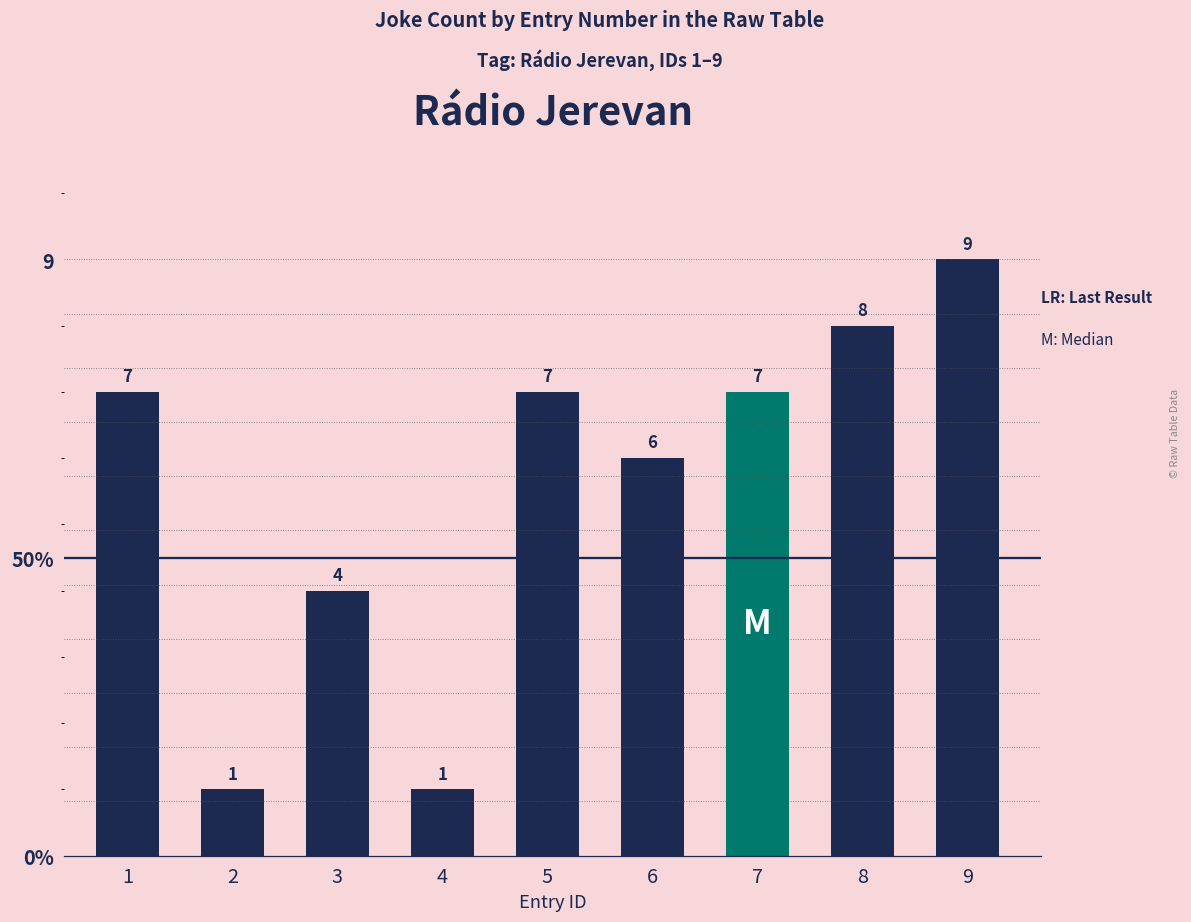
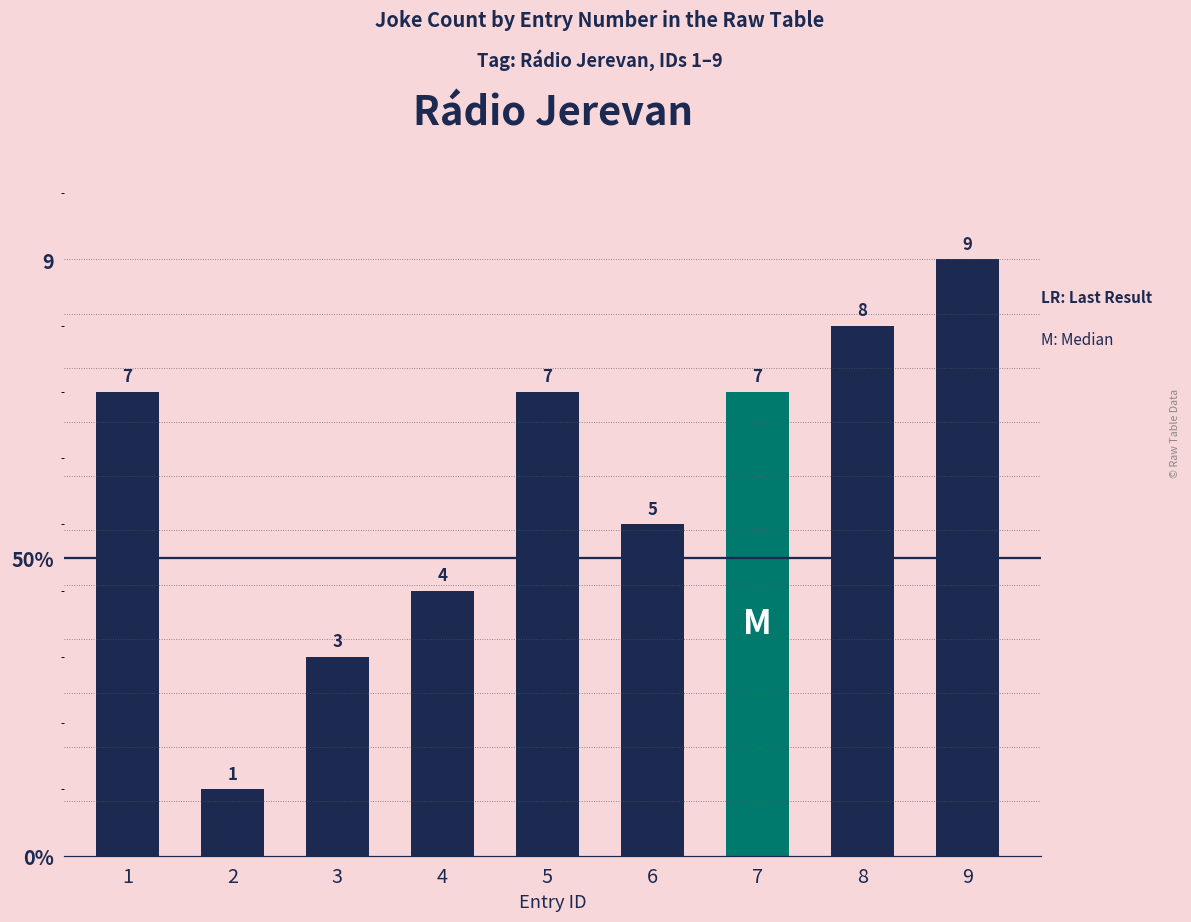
  {
    "1": 7,
    "2": 1,
-   "3": 4,
-   "4": 1,
+   "3": 3,
+   "4": 4,
    "5": 7,
-   "6": 6,
+   "6": 5,
    "7": 7,
    "8": 8,
    "9": 9
  }
